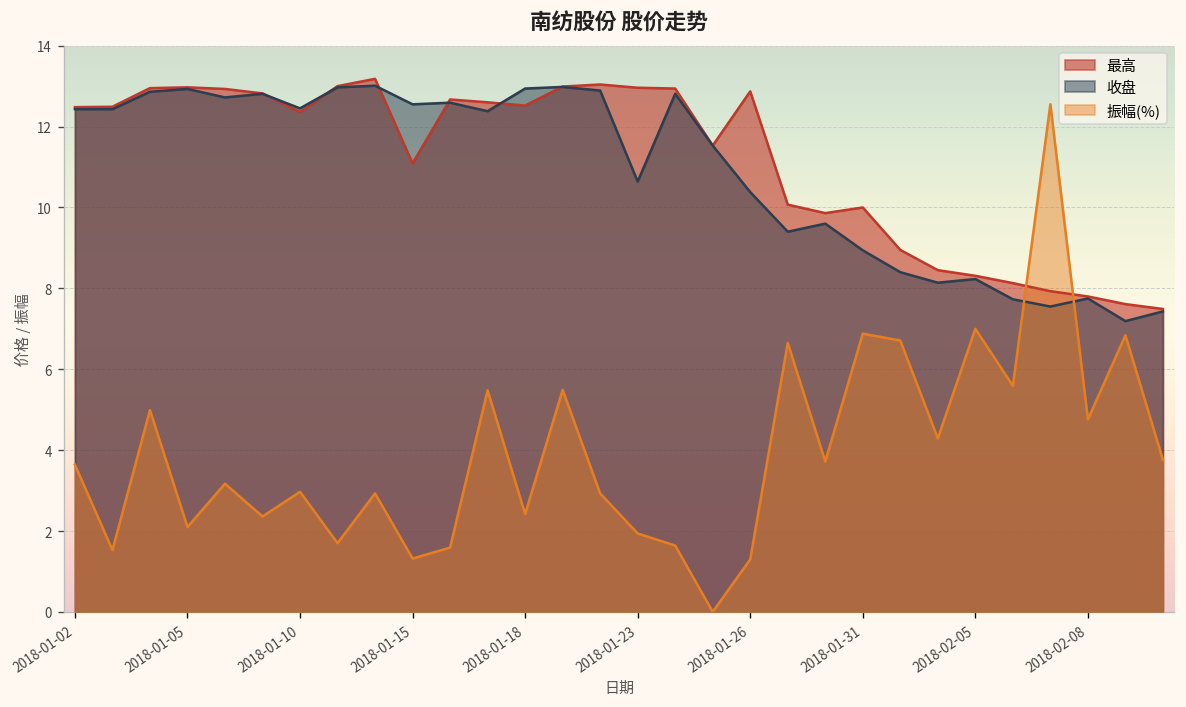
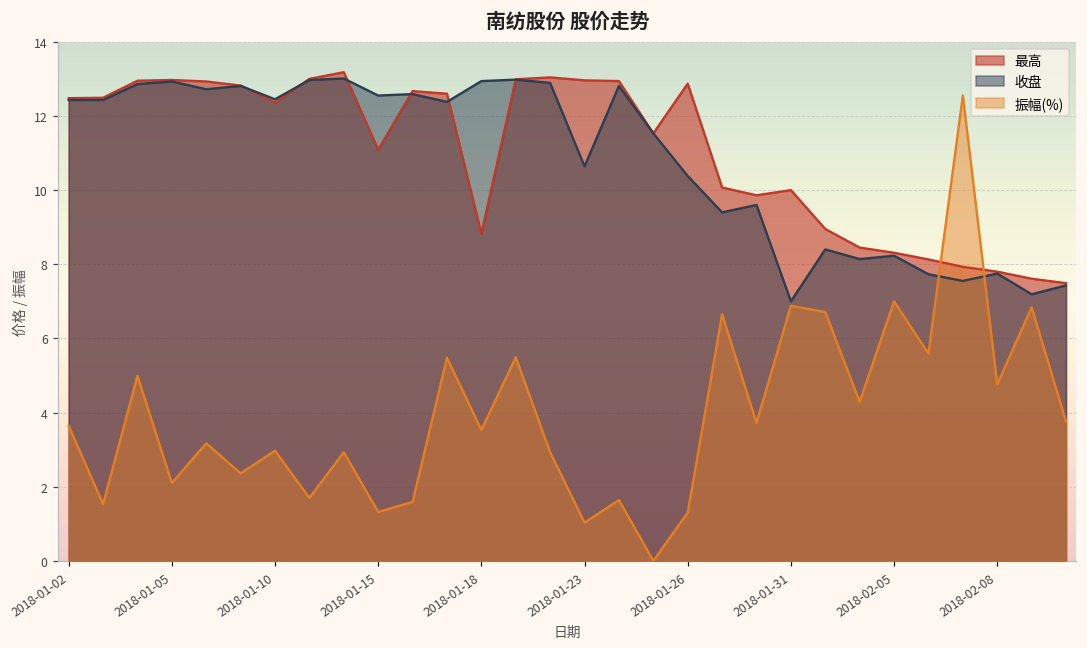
  {
    "最高": {
      "2018-01-10": 12.4,
      "2018-01-15": 11.1,
-     "2018-01-18": 12.5,
+     "2018-01-18": 8.8,
      "2018-01-23": 13.0,
      "2018-01-26": 12.9,
      "2018-01-31": 10.0,
      "2018-02-05": 8.3
    },
    "收盘": {
      "2018-01-10": 12.5,
      "2018-01-15": 12.6,
      "2018-01-18": 12.9,
      "2018-01-23": 10.6,
      "2018-01-26": 10.4,
-     "2018-01-31": 8.9,
+     "2018-01-31": 7.0,
      "2018-02-05": 8.2
    },
    "振幅(%)": {
      "2018-01-02": 3.6,
      "2018-01-05": 2.1,
      "2018-01-10": 3.0,
      "2018-01-15": 1.3,
-     "2018-01-18": 2.4,
-     "2018-01-23": 1.9,
+     "2018-01-18": 3.5,
+     "2018-01-23": 1.0,
      "2018-01-26": 1.3,
      "2018-01-31": 6.9,
      "2018-02-05": 7.0,
      "2018-02-08": 4.8
    }
  }
